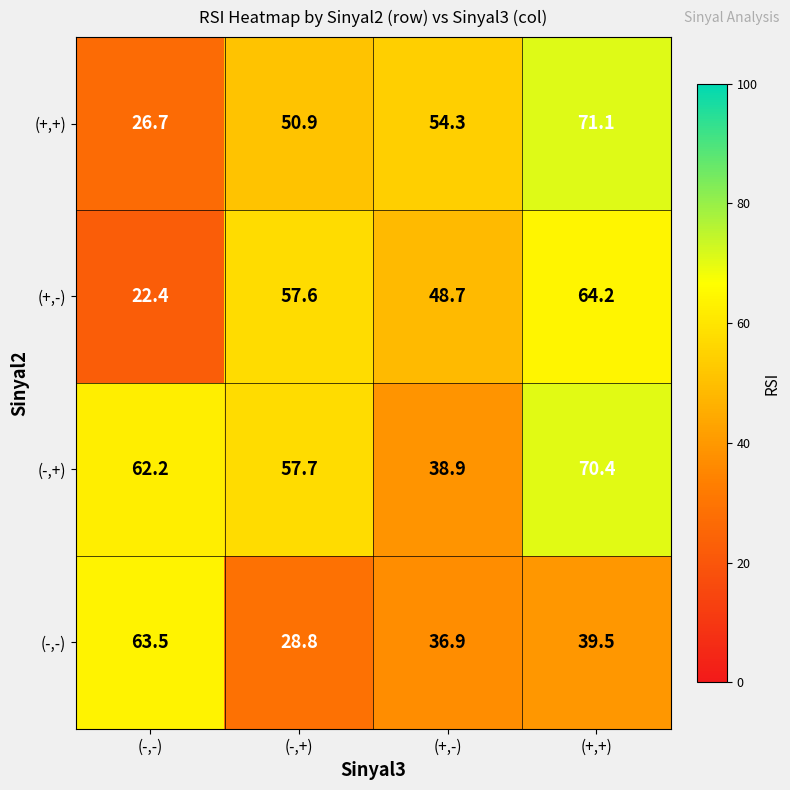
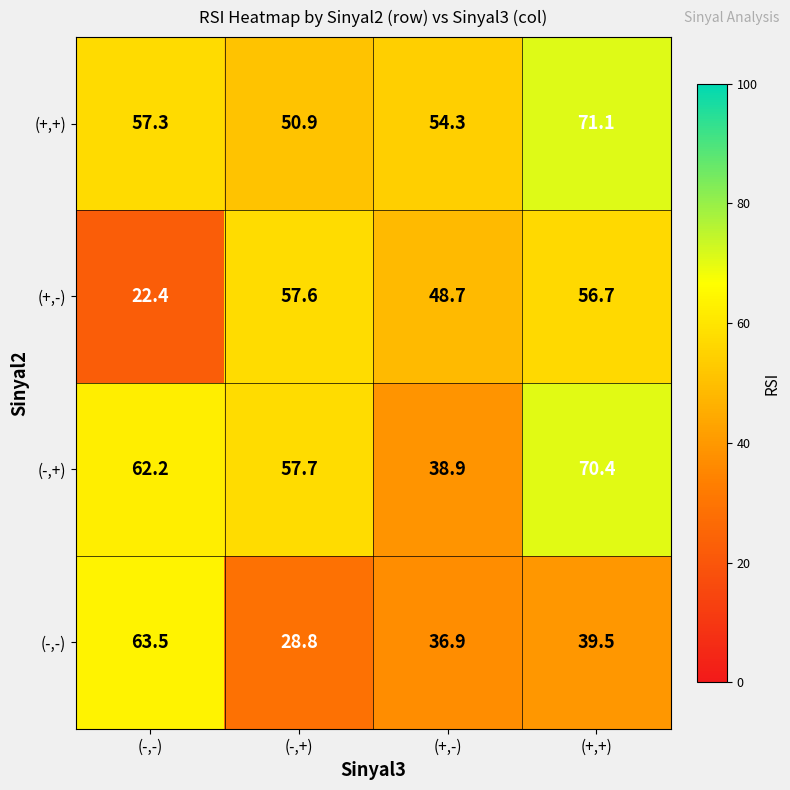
  {
    "(+,+)": {
-     "(-,-)": 26.7,
+     "(-,-)": 57.3,
      "(-,+)": 50.9,
      "(+,-)": 54.3,
      "(+,+)": 71.1
    },
    "(+,-)": {
      "(-,-)": 22.4,
      "(-,+)": 57.6,
      "(+,-)": 48.7,
-     "(+,+)": 64.2
+     "(+,+)": 56.7
    },
    "(-,+)": {
      "(-,-)": 62.2,
      "(-,+)": 57.7,
      "(+,-)": 38.9,
      "(+,+)": 70.4
    },
    "(-,-)": {
      "(-,-)": 63.5,
      "(-,+)": 28.8,
      "(+,-)": 36.9,
      "(+,+)": 39.5
    }
  }
